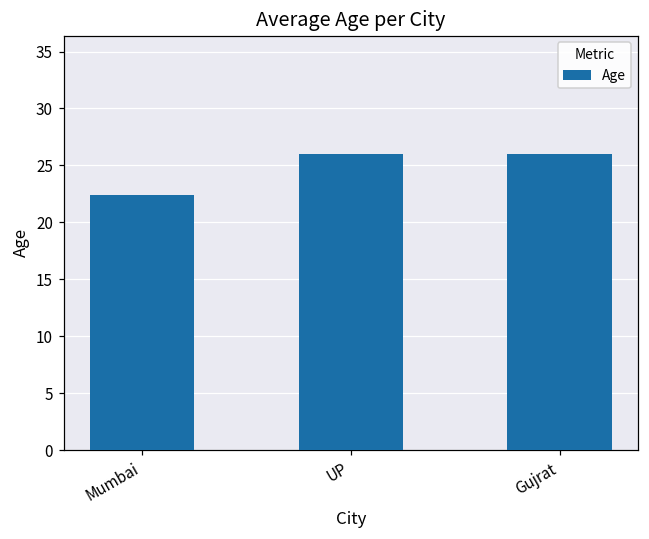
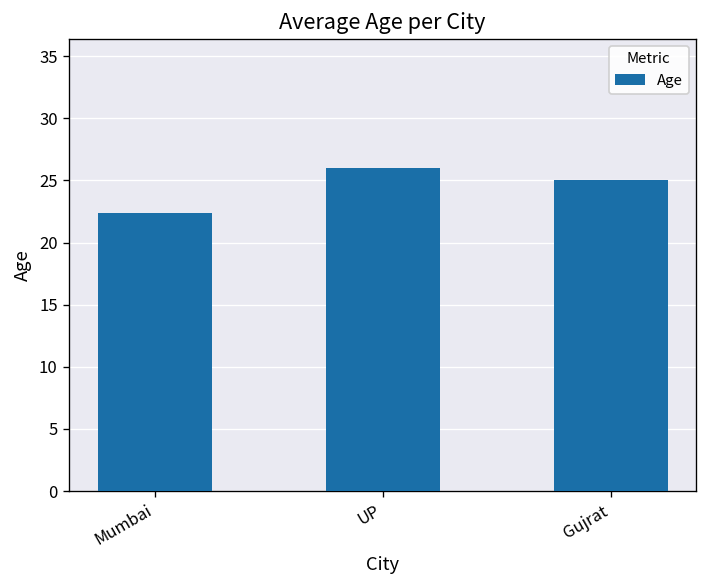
  {
    "Mumbai": 22.4,
    "UP": 26,
-   "Gujrat": 26
+   "Gujrat": 25
  }
